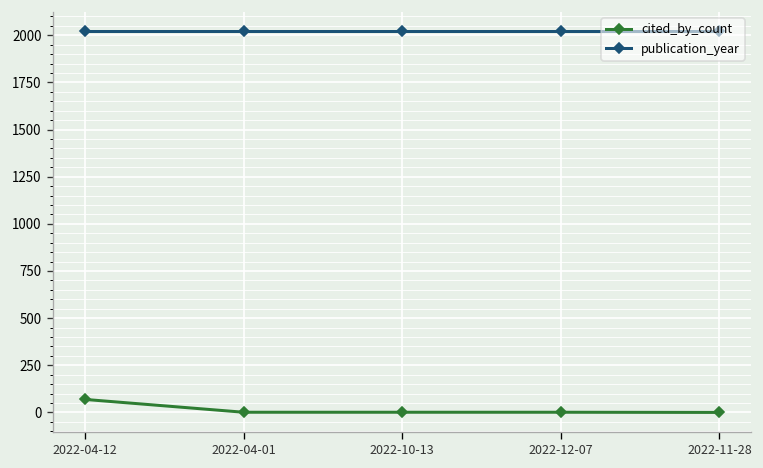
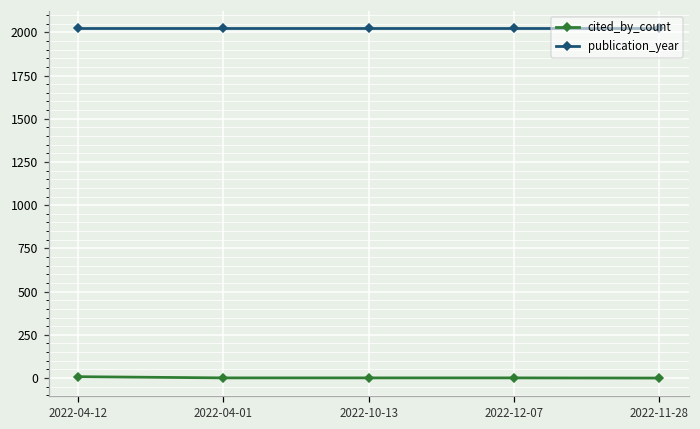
  {
    "cited_by_count": {
-     "2022-04-12": 70,
+     "2022-04-12": 10,
      "2022-04-01": 0,
      "2022-10-13": 0,
      "2022-12-07": 0,
      "2022-11-28": 0
    },
    "publication_year": {
      "2022-04-12": 2020,
      "2022-04-01": 2020,
      "2022-10-13": 2020,
      "2022-12-07": 2020
    }
  }
